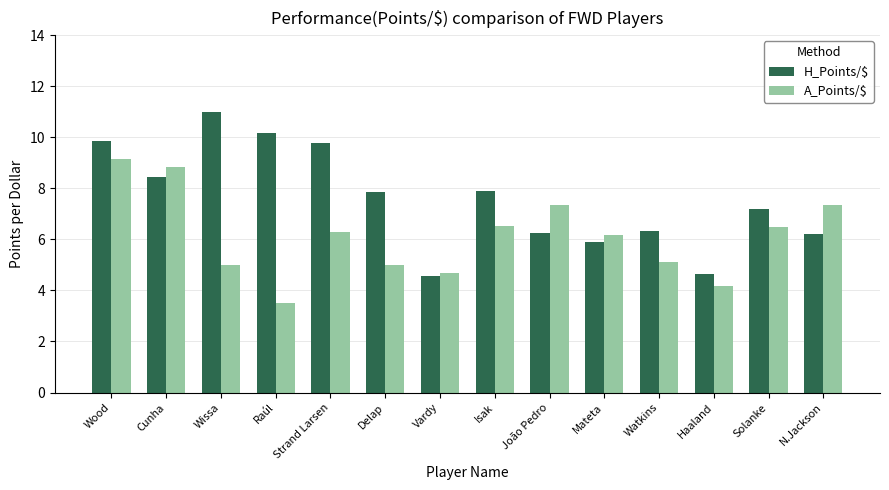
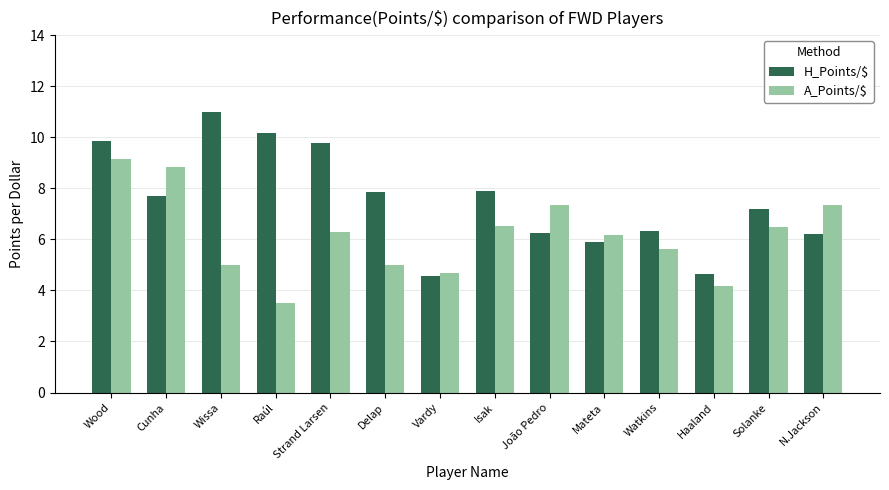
  {
    "H_Points/$": {
      "Wood": 9.9,
-     "Cunha": 8.4,
+     "Cunha": 7.7,
      "Wissa": 11.0,
      "Raúl": 10.2,
      "Strand Larsen": 9.8,
      "Delap": 7.9,
      "Vardy": 4.6,
      "Isak": 7.9,
      "João Pedro": 6.3,
      "Mateta": 5.9,
      "Watkins": 6.3,
      "Haaland": 4.7,
      "Solanke": 7.2,
      "N.Jackson": 6.2
    },
    "A_Points/$": {
      "Wood": 9.2,
      "Cunha": 8.8,
      "Wissa": 5.0,
      "Raúl": 3.5,
      "Strand Larsen": 6.3,
      "Delap": 5.0,
      "Vardy": 4.7,
      "Isak": 6.5,
      "João Pedro": 7.3,
      "Mateta": 6.2,
-     "Watkins": 5.1,
+     "Watkins": 5.6,
      "Haaland": 4.2,
      "Solanke": 6.5,
      "N.Jackson": 7.4
    }
  }
